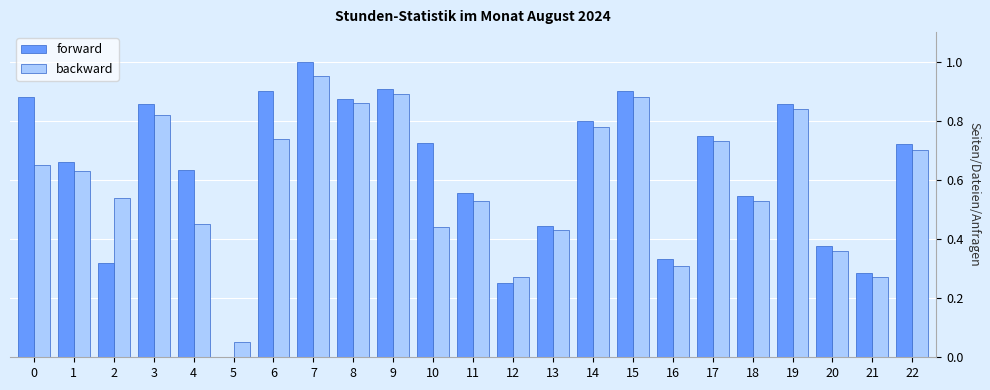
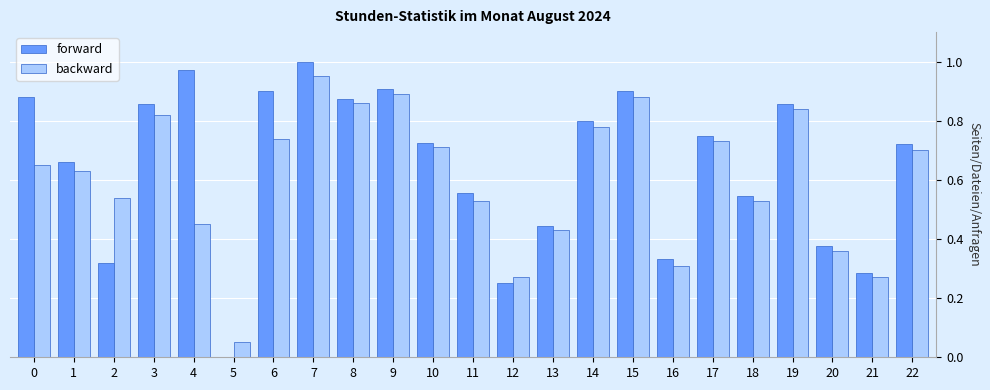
  {
    "forward": {
      "0": 0.88,
      "1": 0.66,
      "2": 0.32,
      "3": 0.86,
-     "4": 0.63,
+     "4": 0.97,
      "5": 0.00,
      "6": 0.90,
      "7": 1.00,
      "8": 0.88,
      "9": 0.91,
      "10": 0.72,
      "11": 0.56,
      "12": 0.25,
      "13": 0.44,
      "14": 0.80,
      "15": 0.90,
      "16": 0.33,
      "17": 0.75,
      "18": 0.55,
      "19": 0.86,
      "20": 0.38,
      "21": 0.29,
      "22": 0.72
    },
    "backward": {
      "0": 0.65,
      "1": 0.63,
      "2": 0.54,
      "3": 0.82,
      "4": 0.45,
      "5": 0.05,
      "6": 0.74,
      "7": 0.95,
      "8": 0.86,
      "9": 0.89,
-     "10": 0.44,
+     "10": 0.71,
      "11": 0.53,
      "12": 0.27,
      "13": 0.43,
      "14": 0.78,
      "15": 0.88,
      "16": 0.31,
      "17": 0.73,
      "18": 0.53,
      "19": 0.84,
      "20": 0.36,
      "21": 0.27,
      "22": 0.70
    }
  }
